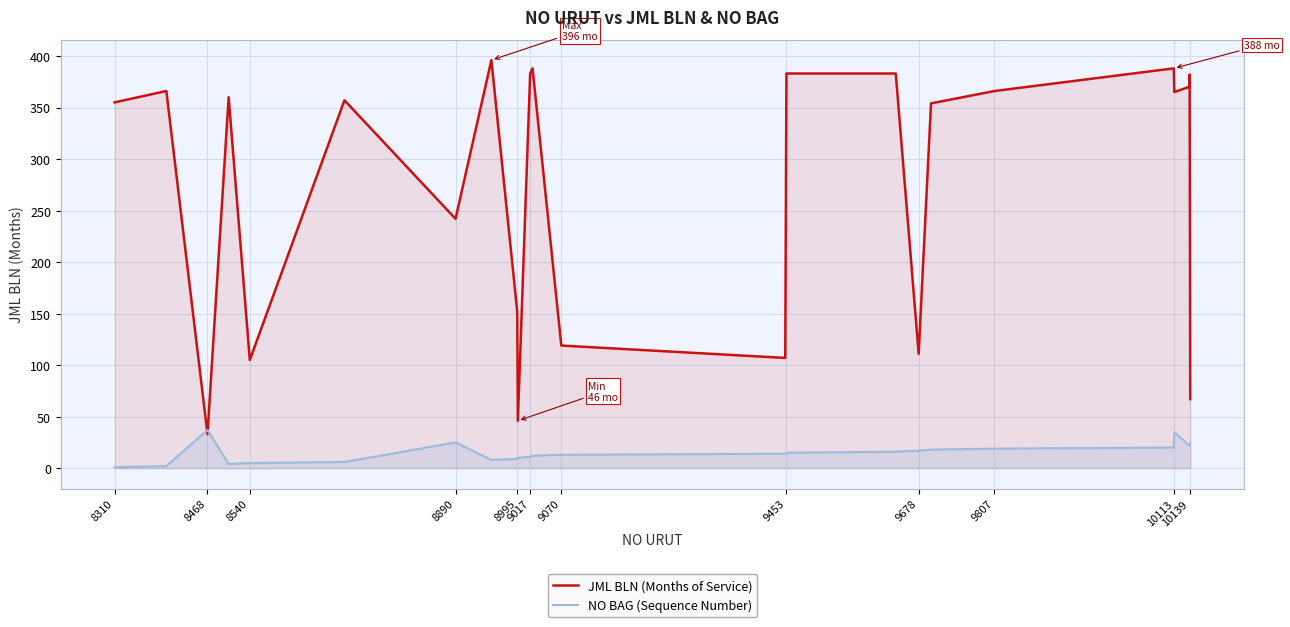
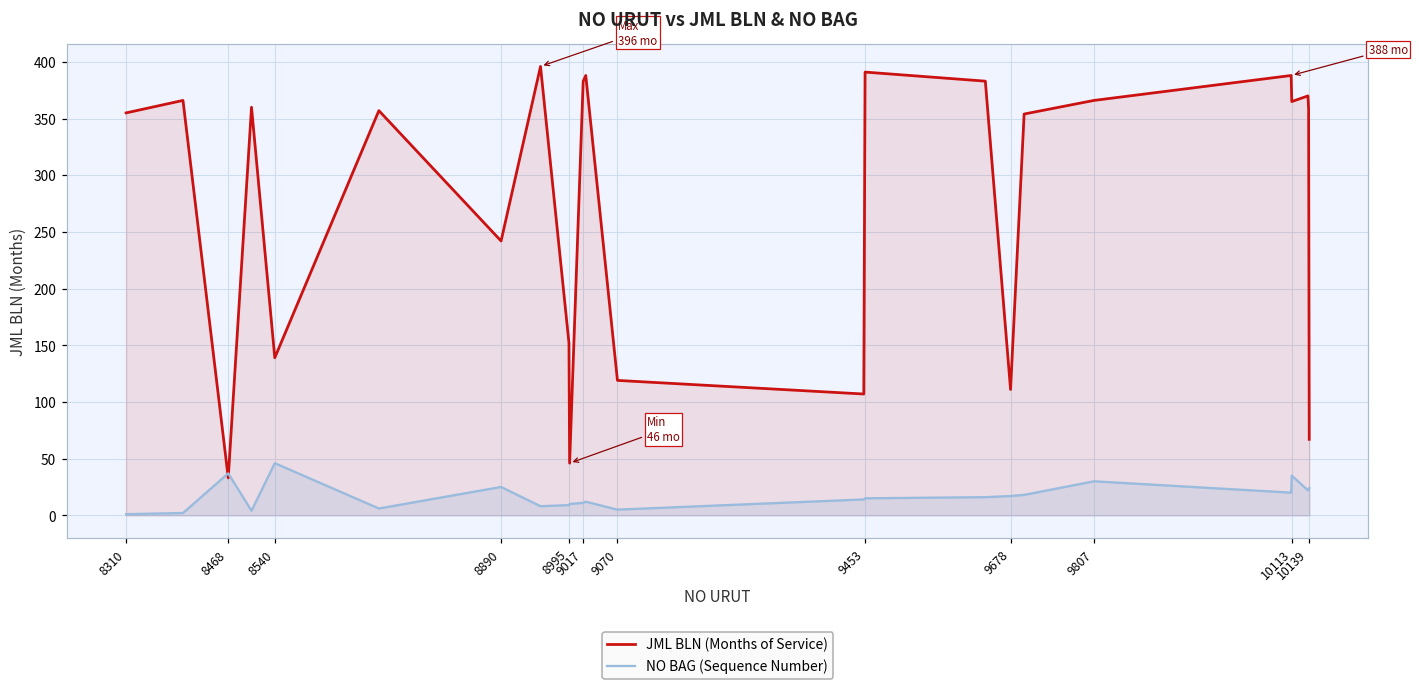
  {
    "JML BLN (Months of Service)": {
      "8310": 355,
      "8468": 33,
-     "8540": 105,
+     "8540": 139,
      "8890": 242,
      "8995": 152,
      "9017": 383,
      "9070": 119,
-     "9453": 383,
+     "9453": 391,
      "9678": 111,
      "9807": 366,
      "10113": 365,
-     "10139": 382
+     "10139": 359
    },
    "NO BAG (Sequence Number)": {
      "8310": 1,
      "8468": 37,
-     "8540": 5,
+     "8540": 46,
      "8890": 25,
      "8995": 9,
      "9017": 11,
-     "9070": 13,
+     "9070": 5,
      "9453": 15,
      "9678": 17,
-     "9807": 19,
+     "9807": 30,
      "10113": 35,
      "10139": 23
    }
  }
